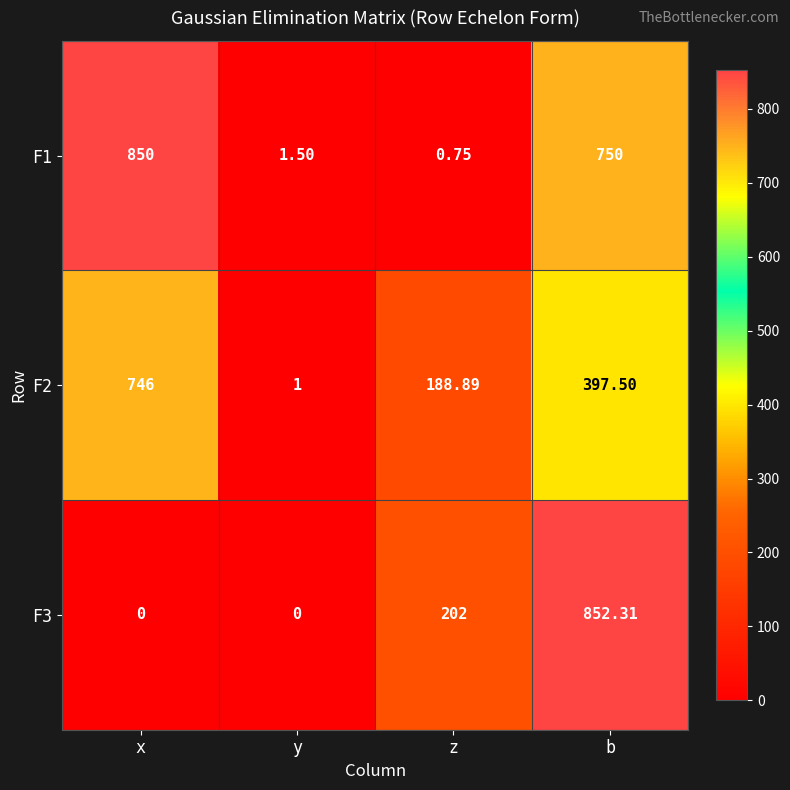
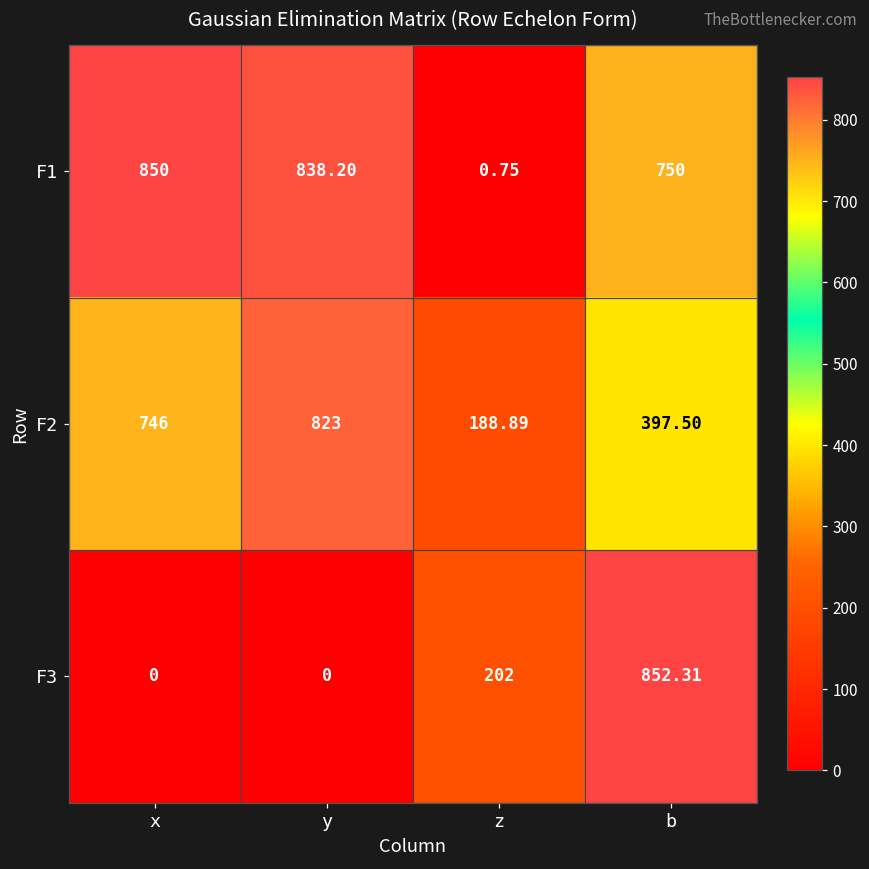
  {
    "F1": {
      "x": 850,
-     "y": 1.50,
+     "y": 838.20,
      "z": 0.75,
      "b": 750
    },
    "F2": {
      "x": 746,
-     "y": 1,
+     "y": 823,
      "z": 188.89,
      "b": 397.50
    },
    "F3": {
      "x": 0,
      "y": 0,
      "z": 202,
      "b": 852.31
    }
  }
